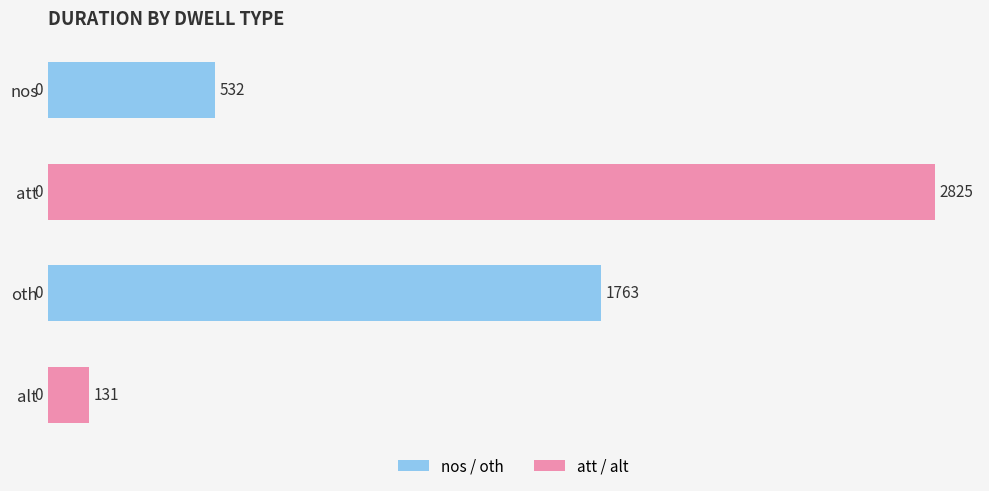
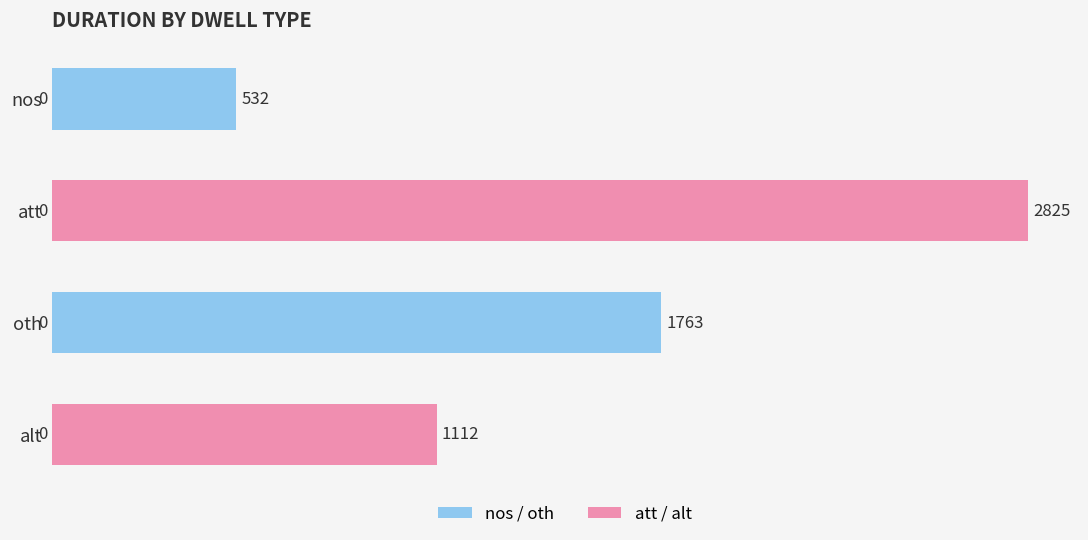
  {
    "nos": 532,
    "att": 2825,
    "oth": 1763,
-   "alt": 131
+   "alt": 1112
  }
